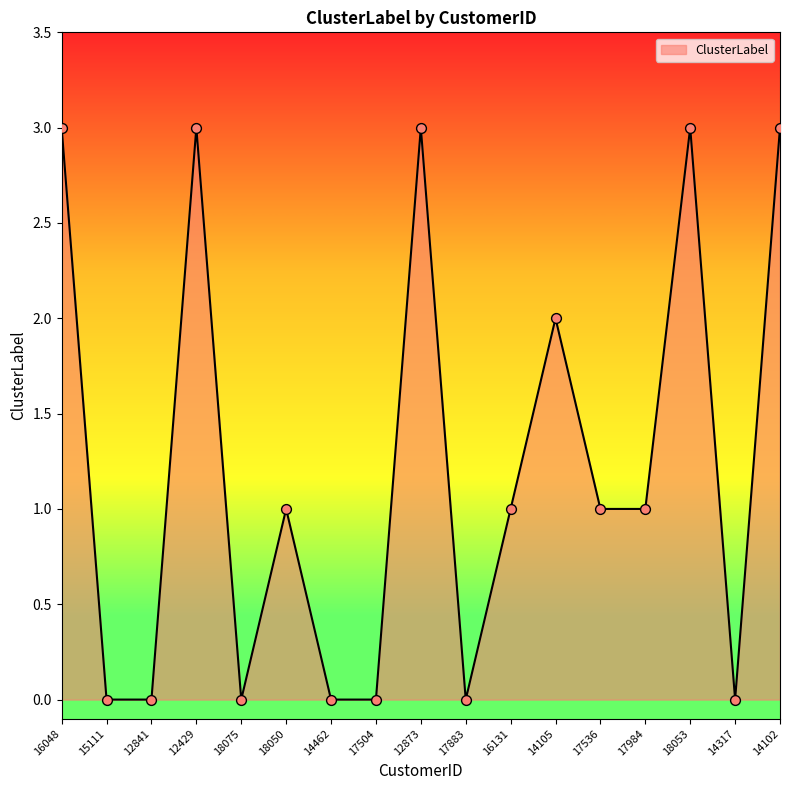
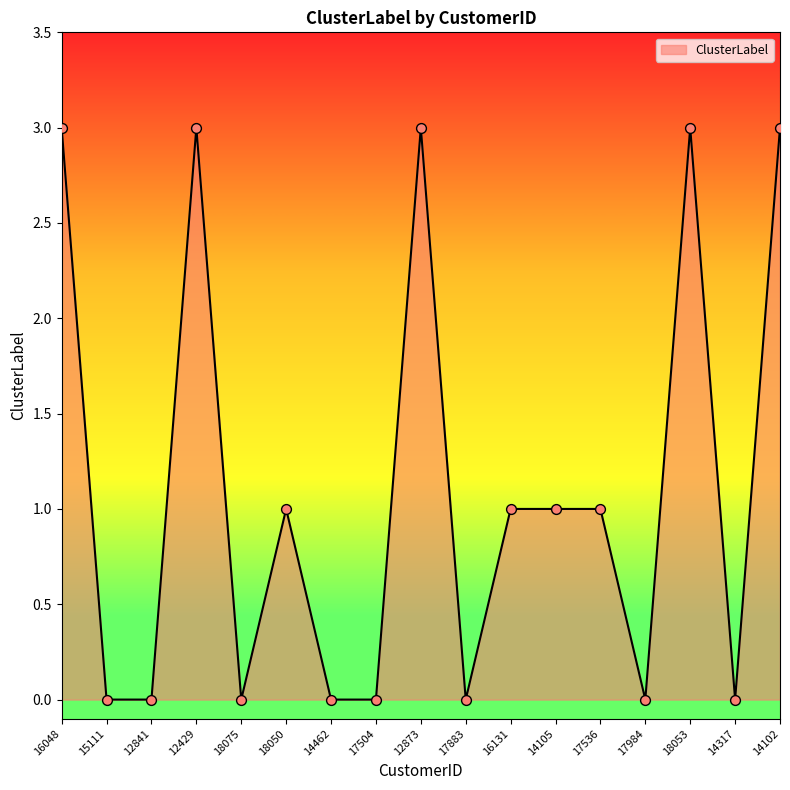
  {
    "16048": 3,
    "15111": 0,
    "12841": 0,
    "12429": 3,
    "18075": 0,
    "18050": 1,
    "14462": 0,
    "17504": 0,
    "12873": 3,
    "17883": 0,
    "16131": 1,
-   "14105": 2,
+   "14105": 1,
    "17536": 1,
-   "17984": 1,
+   "17984": 0,
    "18053": 3,
    "14317": 0,
    "14102": 3
  }
